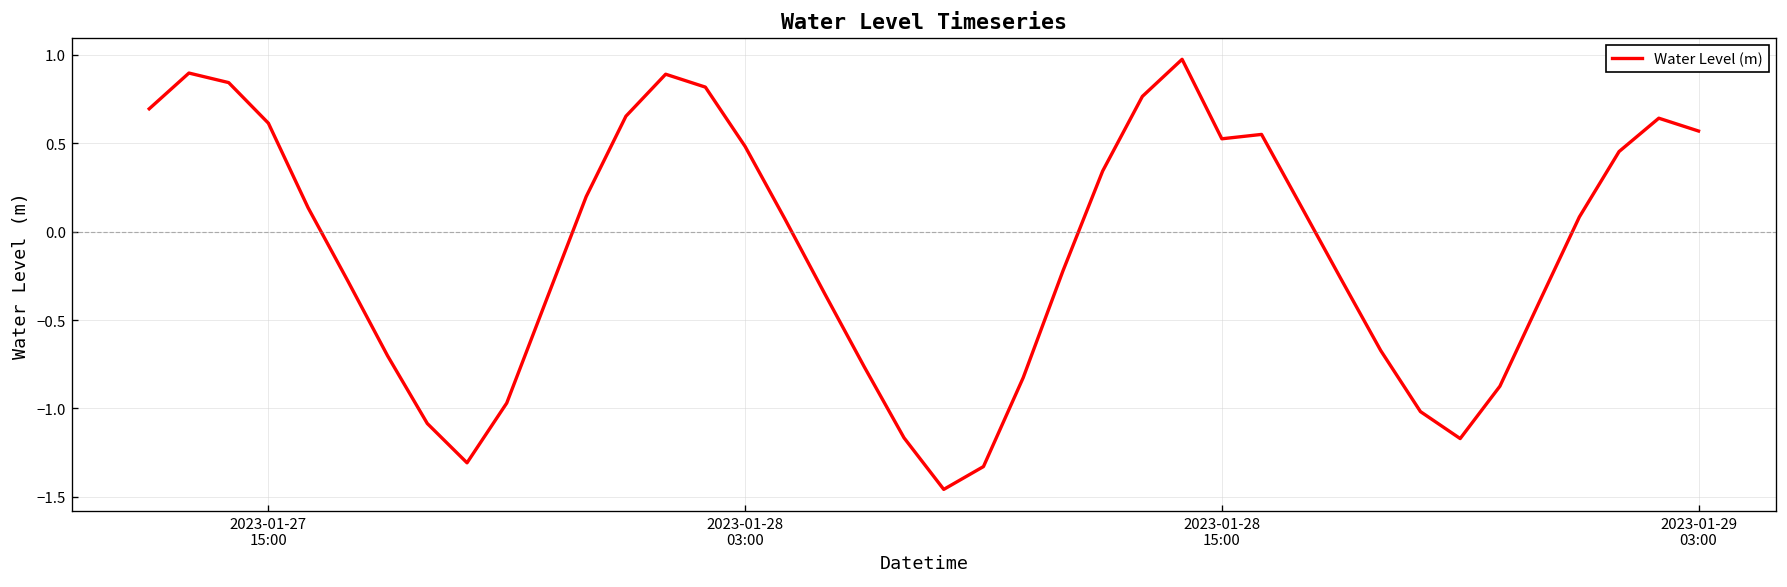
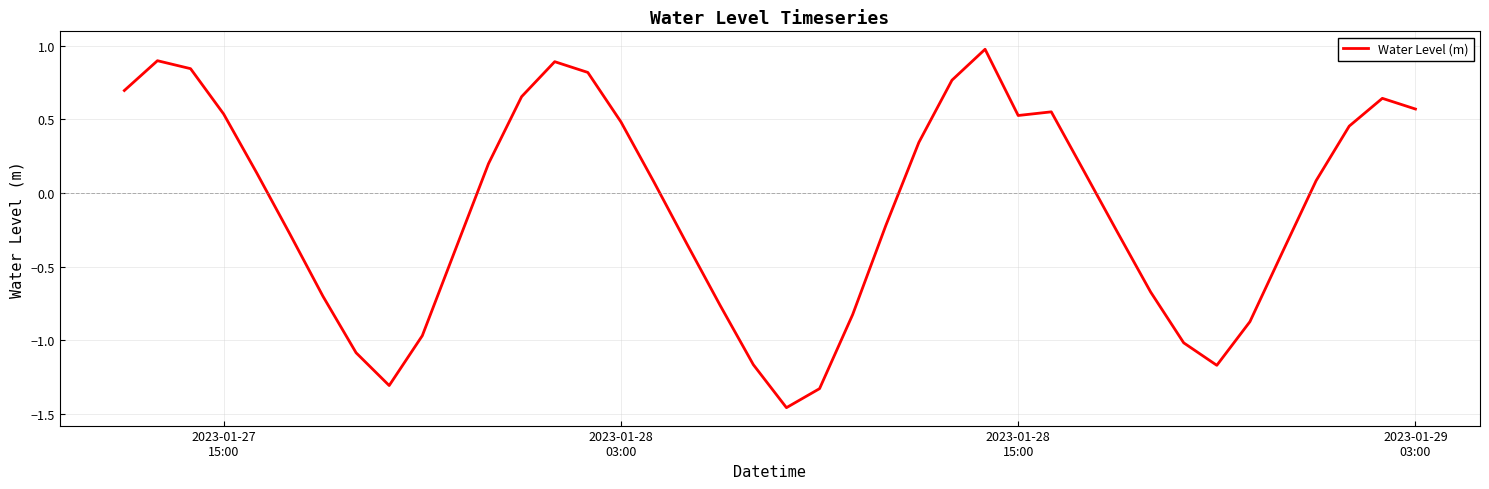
  {
-   "2023-01-27 15:00": 0.61,
+   "2023-01-27 15:00": 0.54,
    "2023-01-28 03:00": 0.48,
    "2023-01-28 15:00": 0.53,
    "2023-01-29 03:00": 0.57
  }
